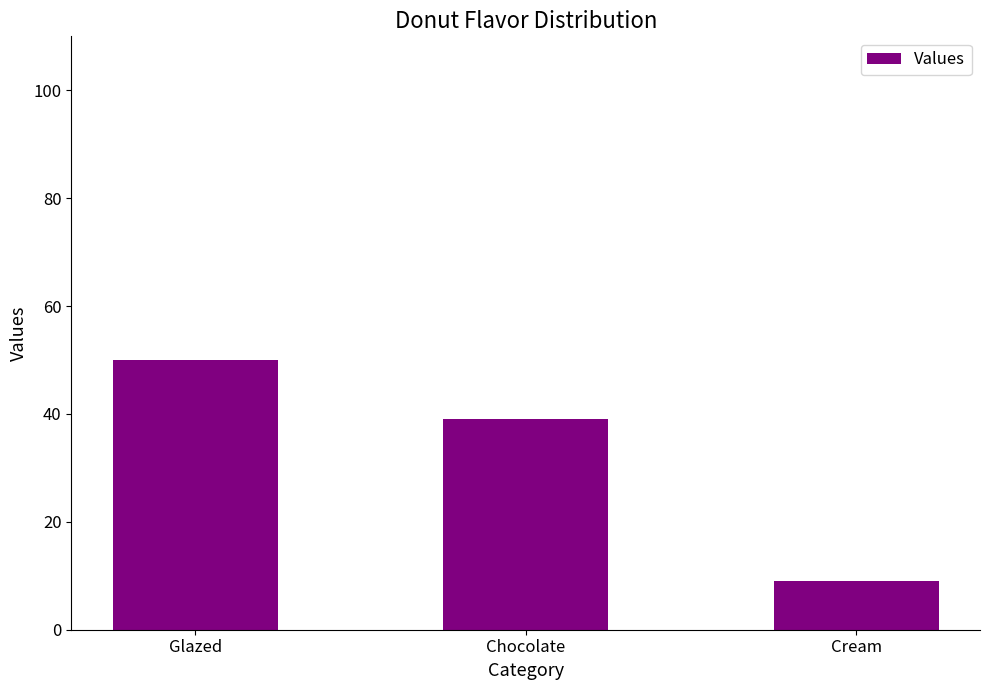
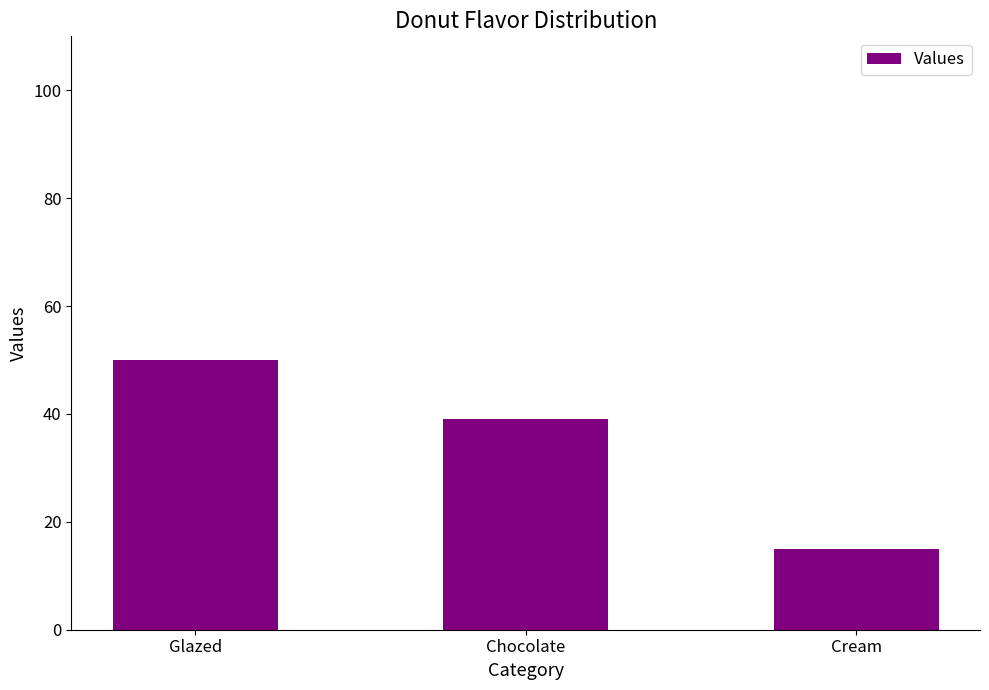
  {
    "Glazed": 50,
    "Chocolate": 39,
-   "Cream": 9
+   "Cream": 15
  }
